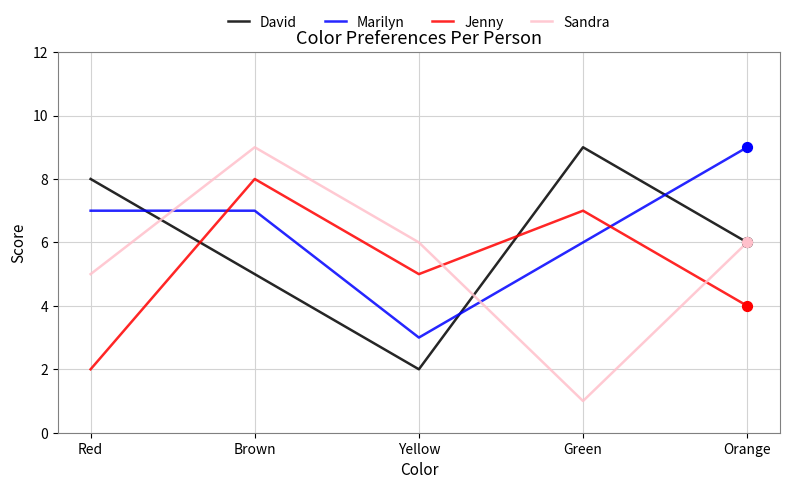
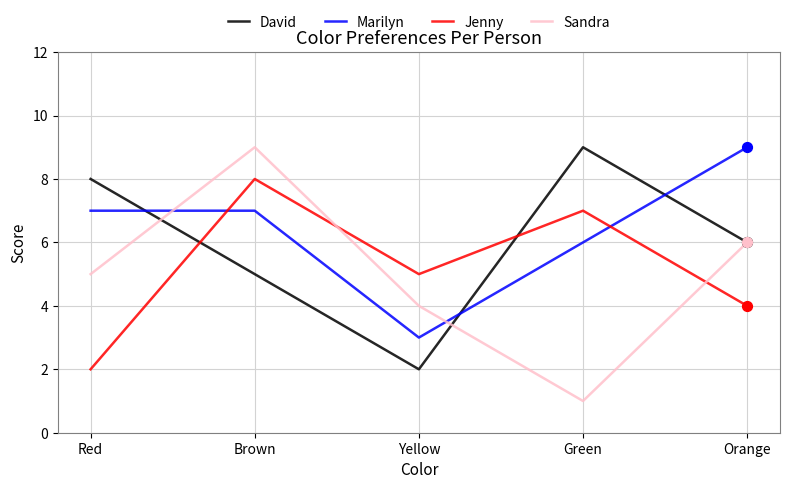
  {
    "Sandra": {
      "Red": 5,
      "Brown": 9,
-     "Yellow": 6,
+     "Yellow": 4,
      "Green": 1
    }
  }
